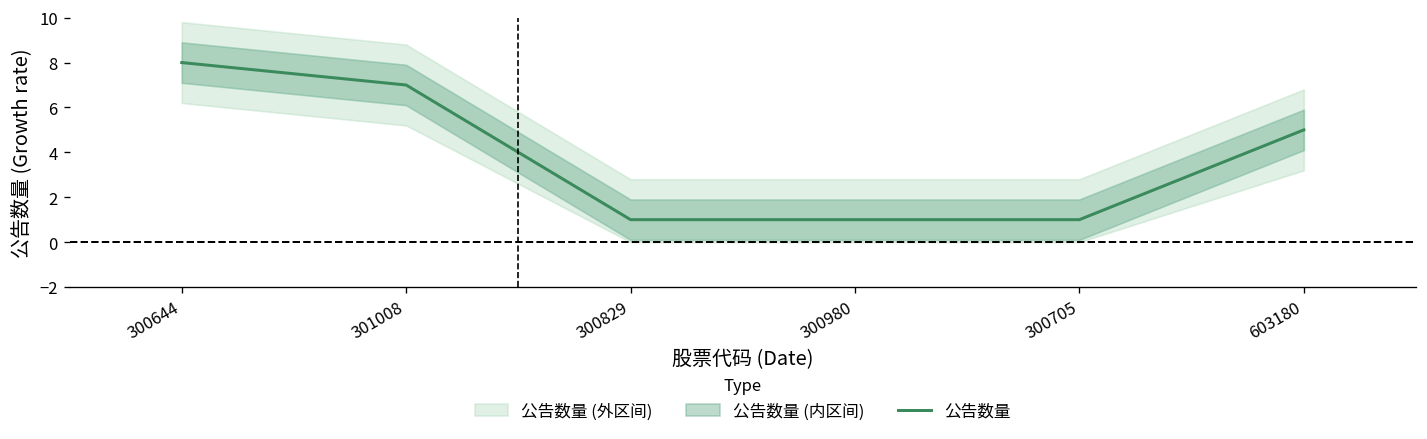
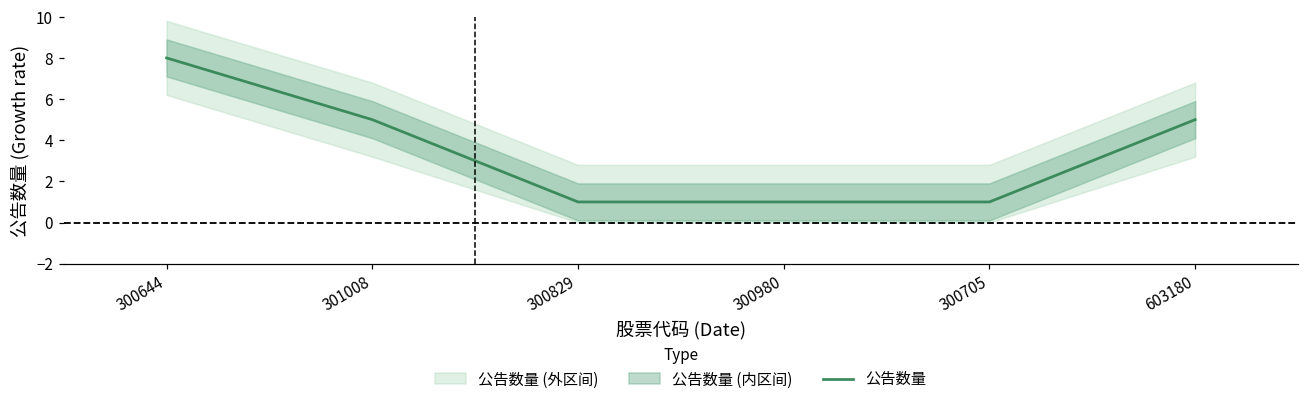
  {
    "公告数量": {
      "300644": 8,
-     "301008": 7,
+     "301008": 5,
      "300829": 1,
      "300980": 1,
      "300705": 1,
      "603180": 5
    },
    "公告数量 (外区间)": {
      "300829": 2.8,
      "300980": 2.8,
      "300705": 2.8
    }
  }
